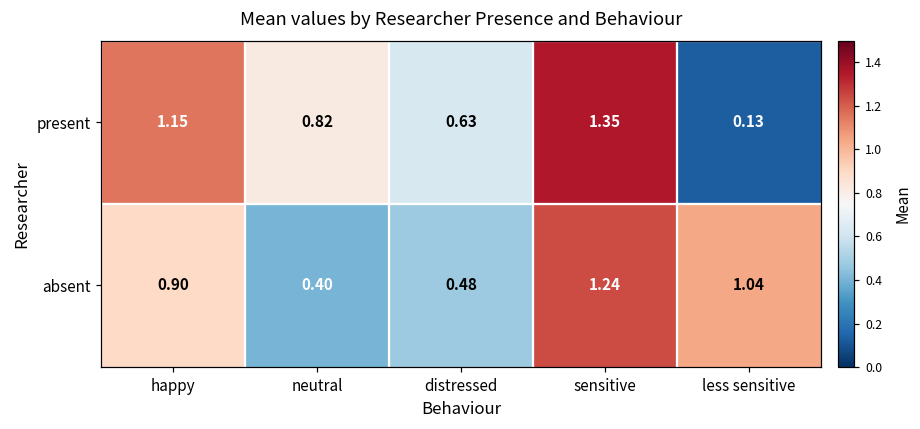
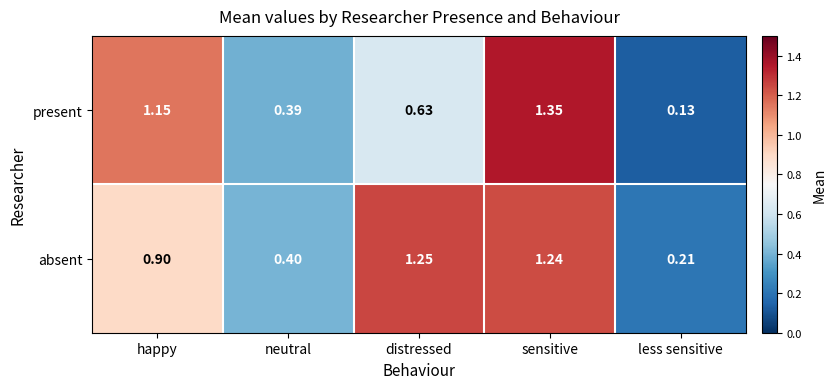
  {
    "present": {
      "happy": 1.15,
-     "neutral": 0.82,
+     "neutral": 0.39,
      "distressed": 0.63,
      "sensitive": 1.35,
      "less sensitive": 0.13
    },
    "absent": {
      "happy": 0.90,
      "neutral": 0.40,
-     "distressed": 0.48,
+     "distressed": 1.25,
      "sensitive": 1.24,
-     "less sensitive": 1.04
+     "less sensitive": 0.21
    }
  }
